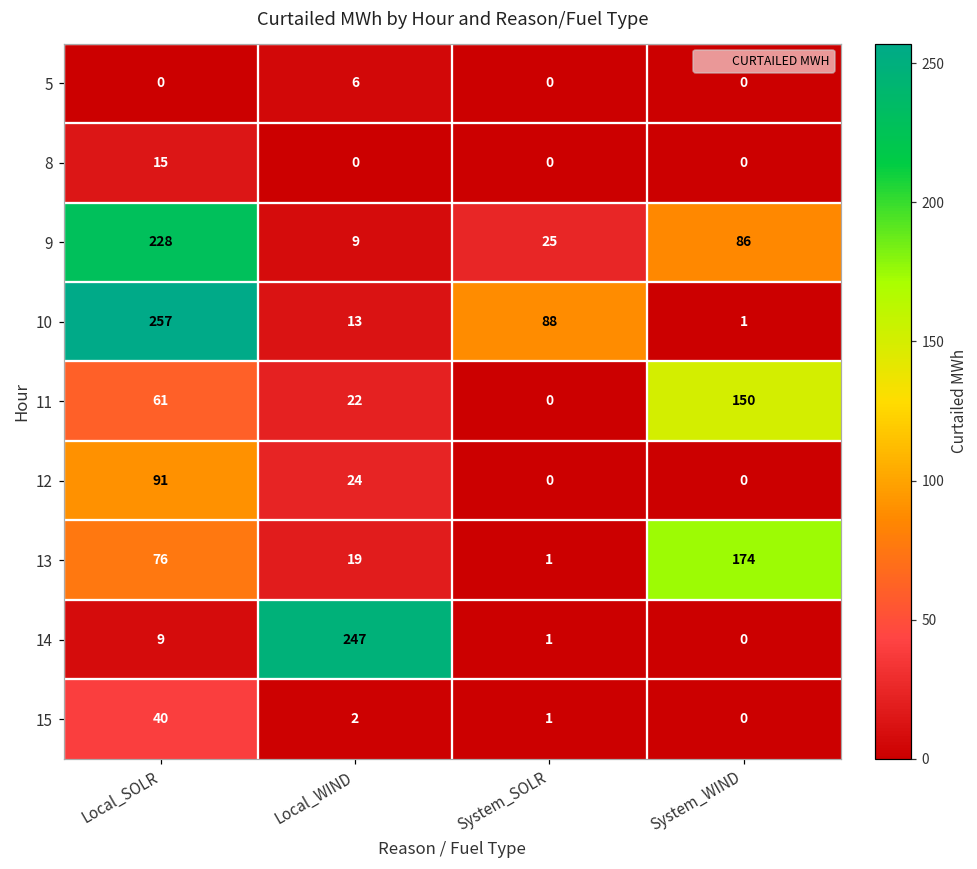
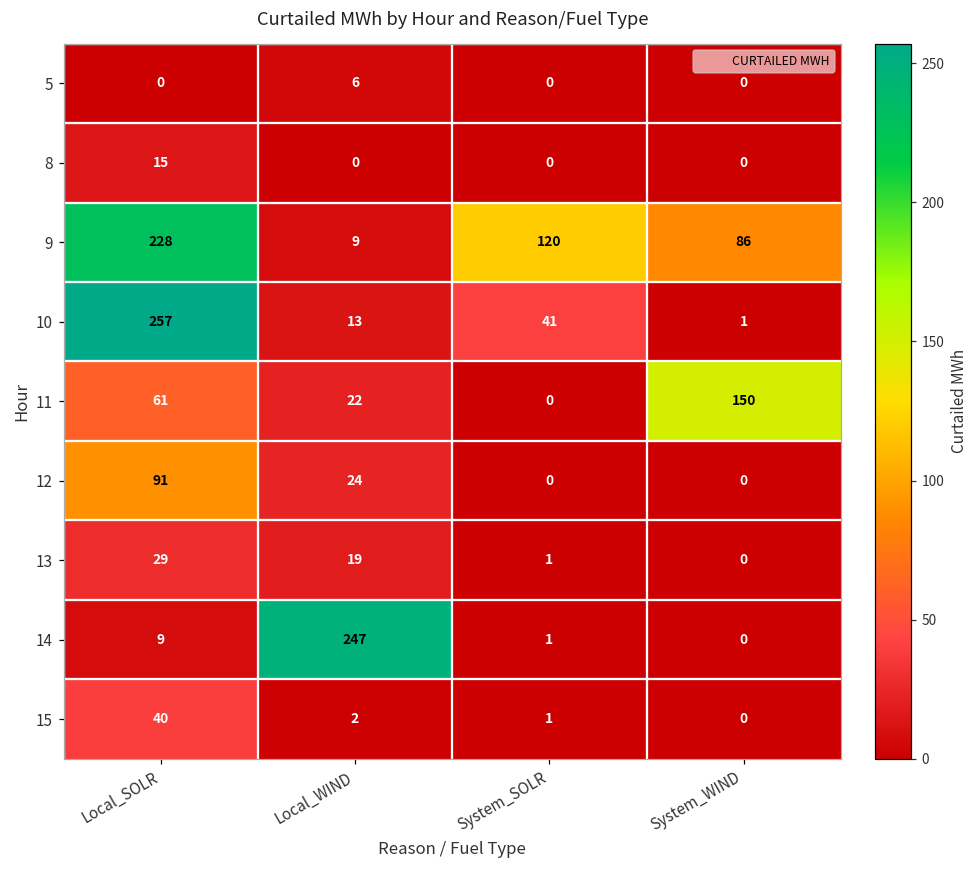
  {
    "5": {
      "Local_SOLR": 0,
      "Local_WIND": 6,
      "System_SOLR": 0,
      "System_WIND": 0
    },
    "8": {
      "Local_SOLR": 15,
      "Local_WIND": 0,
      "System_SOLR": 0,
      "System_WIND": 0
    },
    "9": {
      "Local_SOLR": 228,
      "Local_WIND": 9,
-     "System_SOLR": 25,
+     "System_SOLR": 120,
      "System_WIND": 86
    },
    "10": {
      "Local_SOLR": 257,
      "Local_WIND": 13,
-     "System_SOLR": 88,
+     "System_SOLR": 41,
      "System_WIND": 1
    },
    "11": {
      "Local_SOLR": 61,
      "Local_WIND": 22,
      "System_SOLR": 0,
      "System_WIND": 150
    },
    "12": {
      "Local_SOLR": 91,
      "Local_WIND": 24,
      "System_SOLR": 0,
      "System_WIND": 0
    },
    "13": {
-     "Local_SOLR": 76,
+     "Local_SOLR": 29,
      "Local_WIND": 19,
      "System_SOLR": 1,
-     "System_WIND": 174
+     "System_WIND": 0
    },
    "14": {
      "Local_SOLR": 9,
      "Local_WIND": 247,
      "System_SOLR": 1,
      "System_WIND": 0
    },
    "15": {
      "Local_SOLR": 40,
      "Local_WIND": 2,
      "System_SOLR": 1,
      "System_WIND": 0
    }
  }
